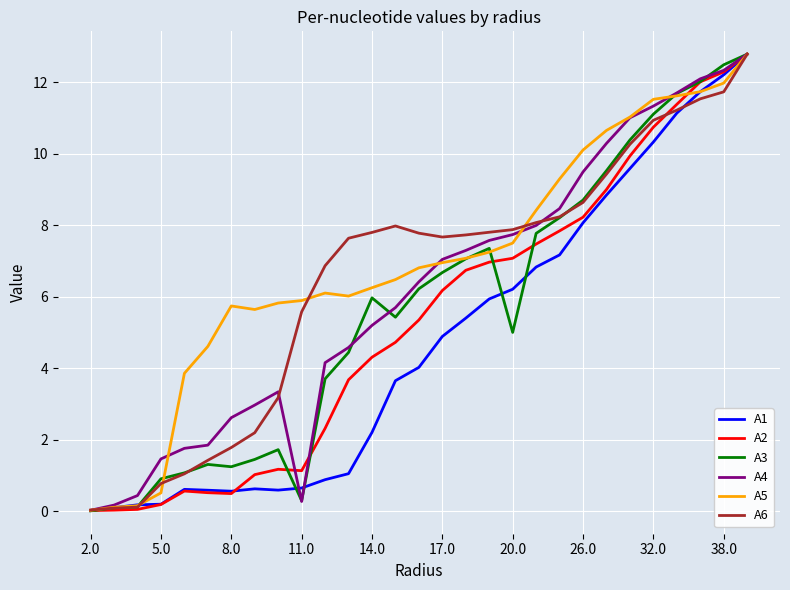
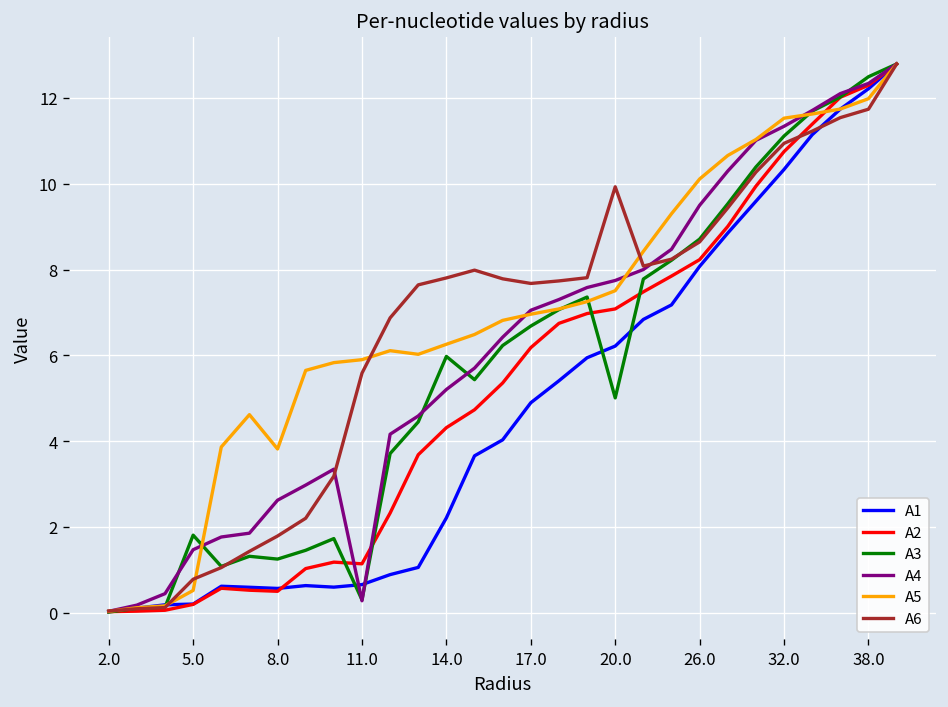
  {
    "A1": {
      "11.0": 0.7,
      "14.0": 2.2,
      "17.0": 4.9,
      "20.0": 6.2,
      "26.0": 8.1,
      "32.0": 10.3,
      "38.0": 12.2
    },
    "A2": {
      "11.0": 1.1,
      "14.0": 4.3,
      "17.0": 6.2,
      "20.0": 7.1,
      "26.0": 8.2,
      "32.0": 10.8
    },
    "A3": {
-     "5.0": 0.9,
+     "5.0": 1.8,
      "8.0": 1.3,
      "14.0": 6.0,
      "17.0": 6.7,
      "20.0": 5.0,
      "32.0": 11.1,
      "38.0": 12.5
    },
    "A4": {
      "5.0": 1.5,
      "8.0": 2.6,
      "14.0": 5.2,
      "17.0": 7.1,
      "20.0": 7.7,
      "26.0": 9.5,
      "32.0": 11.3
    },
    "A5": {
      "5.0": 0.5,
-     "8.0": 5.7,
+     "8.0": 3.8,
      "11.0": 5.9,
      "14.0": 6.3,
      "17.0": 7.0,
      "20.0": 7.5,
      "26.0": 10.1,
      "32.0": 11.5,
      "38.0": 12.0
    },
    "A6": {
      "5.0": 0.8,
      "8.0": 1.8,
      "11.0": 5.6,
      "14.0": 7.8,
      "17.0": 7.7,
-     "20.0": 7.9,
+     "20.0": 9.9,
      "32.0": 10.9,
      "38.0": 11.7
    }
  }
